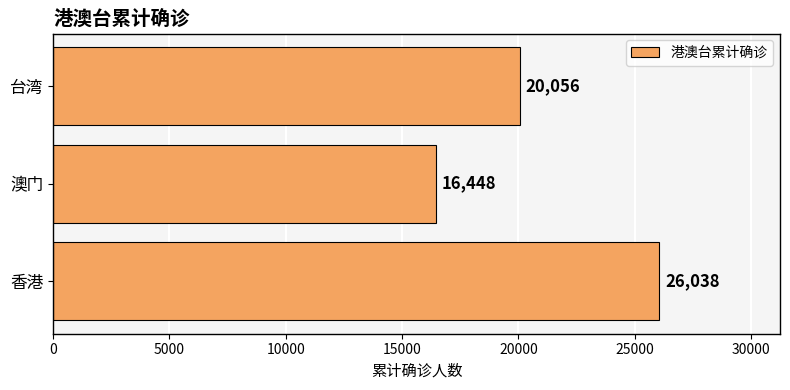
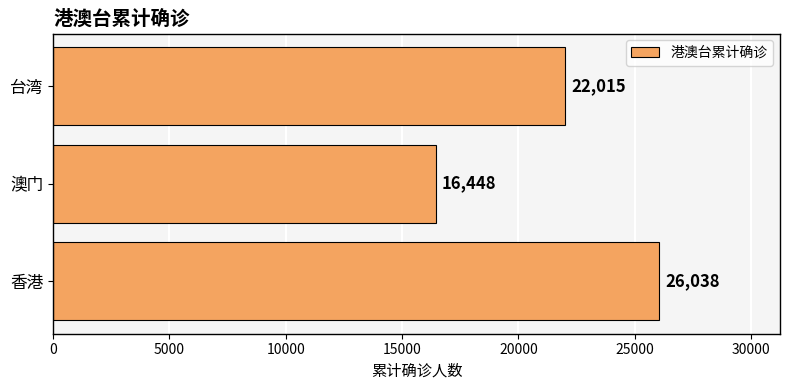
  {
-   "台湾": "20,056",
+   "台湾": "22,015",
    "澳门": "16,448",
    "香港": "26,038"
  }
